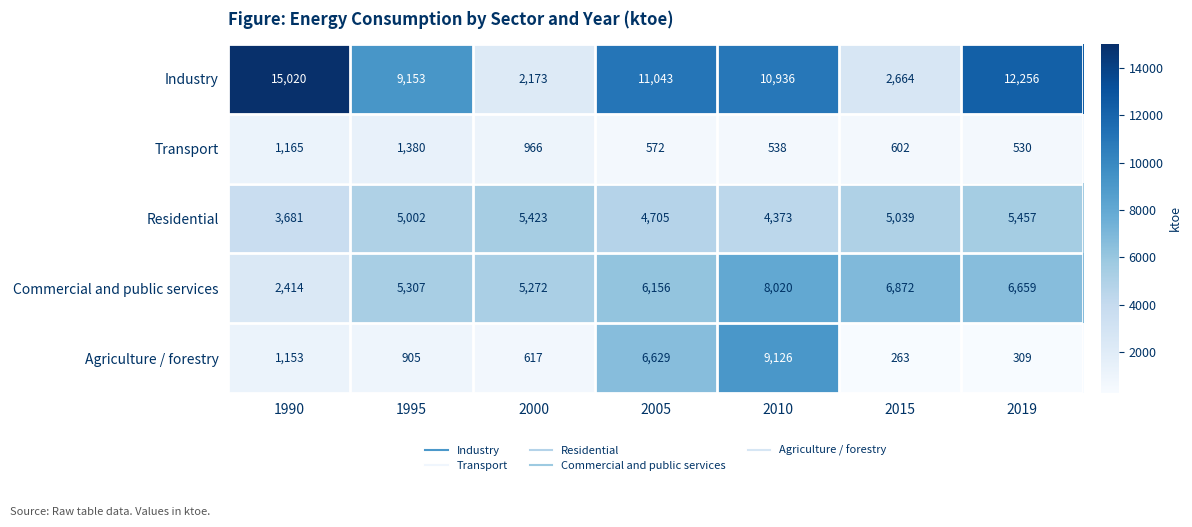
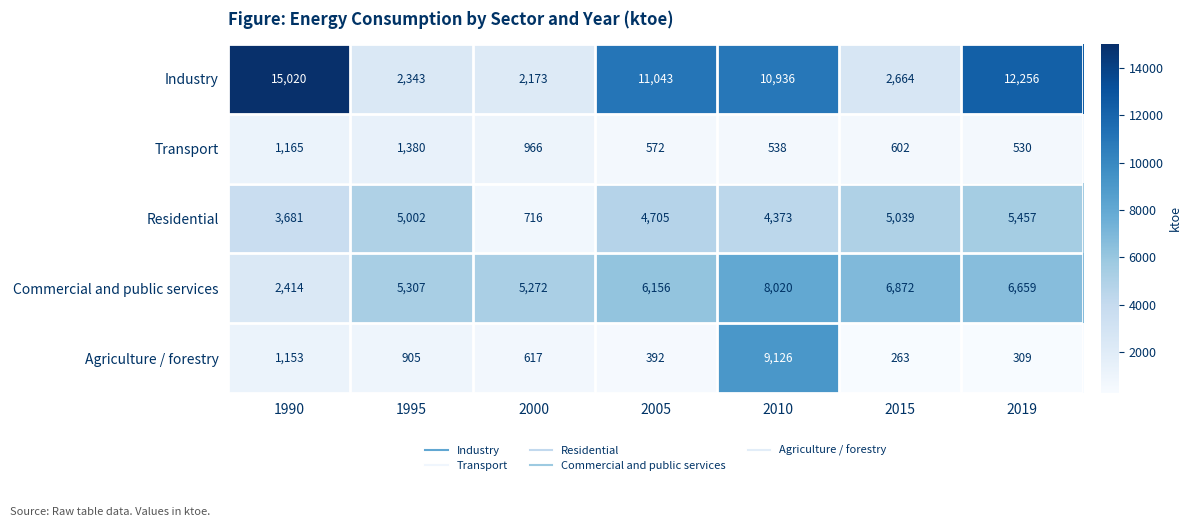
  {
    "Industry": {
      "1990": "15,020",
-     "1995": "9,153",
+     "1995": "2,343",
      "2000": "2,173",
      "2005": "11,043",
      "2010": "10,936",
      "2015": "2,664",
      "2019": "12,256"
    },
    "Transport": {
      "1990": "1,165",
      "1995": "1,380",
      "2000": "966",
      "2005": "572",
      "2010": "538",
      "2015": "602",
      "2019": "530"
    },
    "Residential": {
      "1990": "3,681",
      "1995": "5,002",
-     "2000": "5,423",
+     "2000": "716",
      "2005": "4,705",
      "2010": "4,373",
      "2015": "5,039",
      "2019": "5,457"
    },
    "Commercial and public services": {
      "1990": "2,414",
      "1995": "5,307",
      "2000": "5,272",
      "2005": "6,156",
      "2010": "8,020",
      "2015": "6,872",
      "2019": "6,659"
    },
    "Agriculture / forestry": {
      "1990": "1,153",
      "1995": "905",
      "2000": "617",
-     "2005": "6,629",
+     "2005": "392",
      "2010": "9,126",
      "2015": "263",
      "2019": "309"
    }
  }
